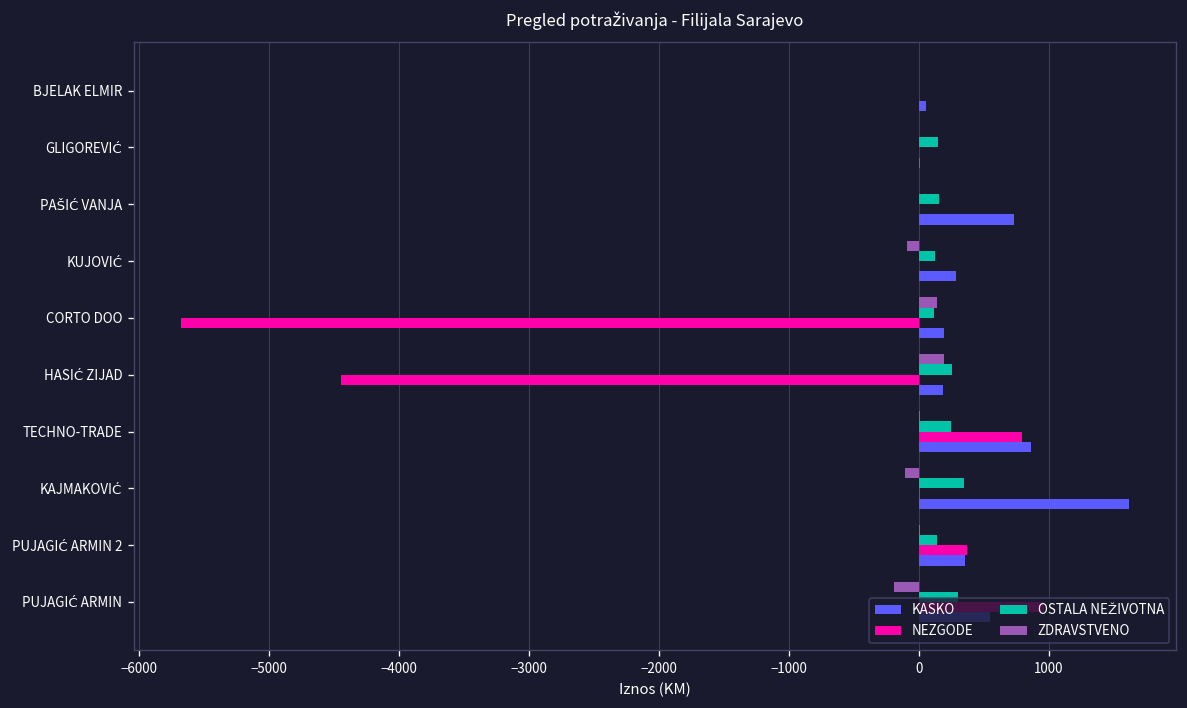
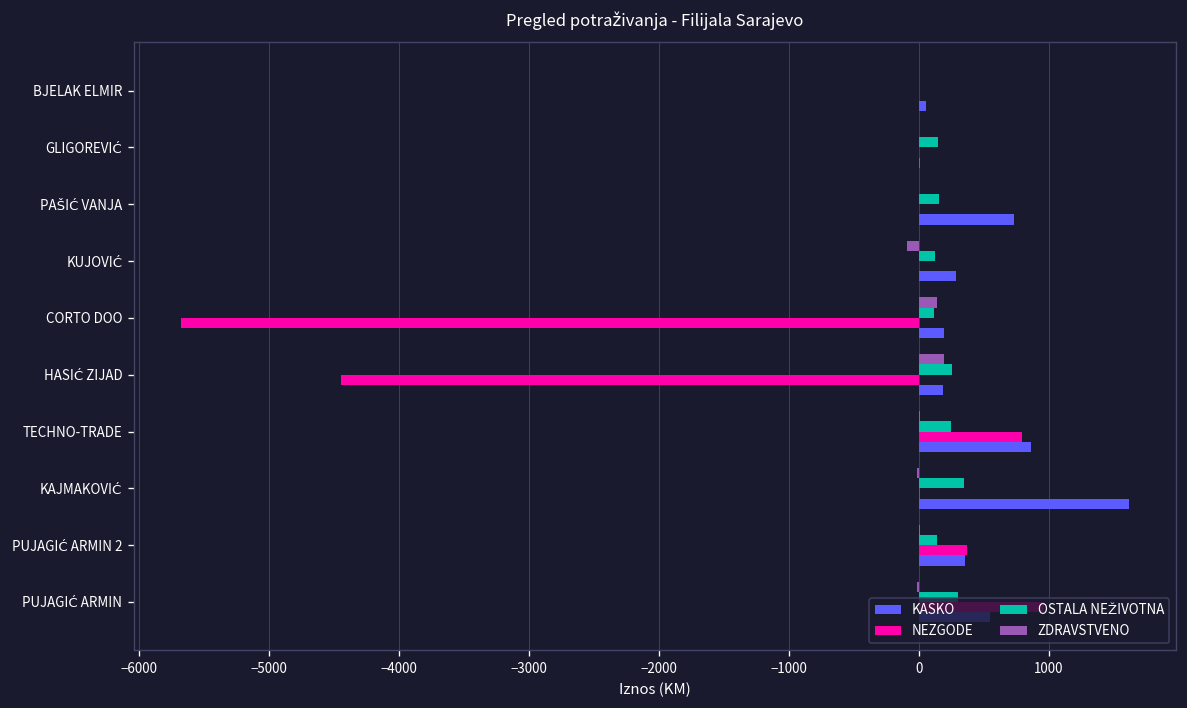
  {
    "KASKO": {
      "BJELAK ELMIR": 60,
      "PAŠIĆ VANJA": 730,
      "KUJOVIĆ": 290,
      "CORTO DOO": 200,
      "HASIĆ ZIJAD": 180,
      "TECHNO-TRADE": 870,
      "KAJMAKOVIĆ": 1620,
      "PUJAGIĆ ARMIN 2": 360
    },
    "NEZGODE": {
      "BJELAK ELMIR": 0,
      "GLIGOREVIĆ": 0,
      "PAŠIĆ VANJA": 0,
      "KUJOVIĆ": 0,
      "CORTO DOO": -5680,
      "HASIĆ ZIJAD": -4450,
      "TECHNO-TRADE": 800,
      "PUJAGIĆ ARMIN 2": 370
    },
    "OSTALA NEŽIVOTNA": {
      "BJELAK ELMIR": 0,
      "GLIGOREVIĆ": 150,
      "PAŠIĆ VANJA": 160,
      "KUJOVIĆ": 130,
      "CORTO DOO": 120,
      "HASIĆ ZIJAD": 260,
      "TECHNO-TRADE": 250,
      "KAJMAKOVIĆ": 350,
      "PUJAGIĆ ARMIN 2": 140,
      "PUJAGIĆ ARMIN": 300
    },
    "ZDRAVSTVENO": {
      "BJELAK ELMIR": 0,
      "GLIGOREVIĆ": 0,
      "PAŠIĆ VANJA": 0,
      "KUJOVIĆ": -90,
      "CORTO DOO": 140,
      "HASIĆ ZIJAD": 200,
-     "KAJMAKOVIĆ": -110,
-     "PUJAGIĆ ARMIN": -190
+     "KAJMAKOVIĆ": -10,
+     "PUJAGIĆ ARMIN": -10
    }
  }
